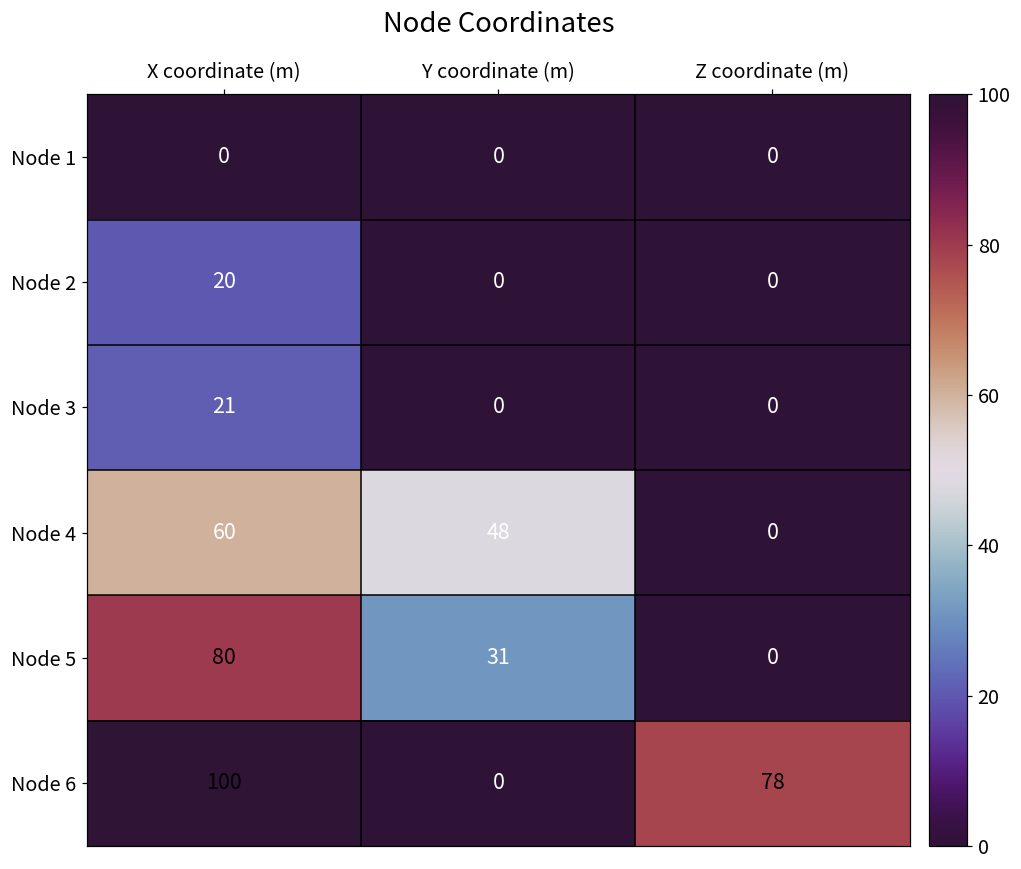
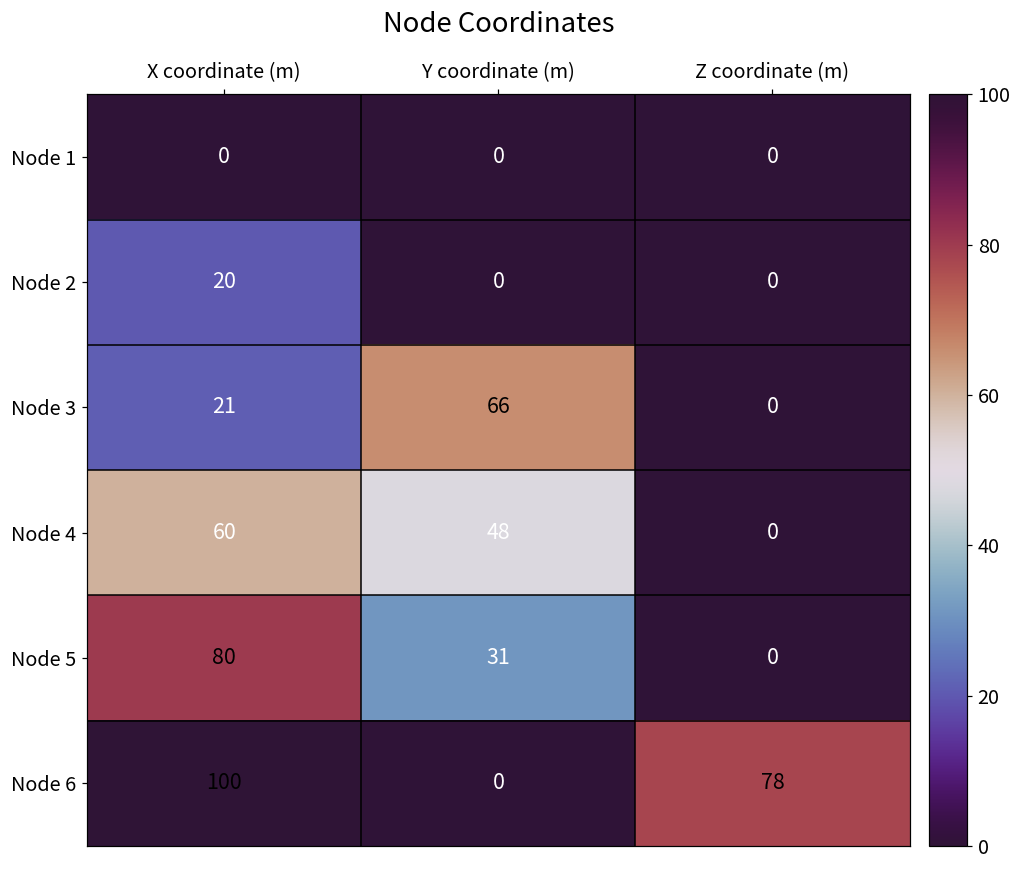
  {
    "Node 1": {
      "X coordinate (m)": 0,
      "Y coordinate (m)": 0,
      "Z coordinate (m)": 0
    },
    "Node 2": {
      "X coordinate (m)": 20,
      "Y coordinate (m)": 0,
      "Z coordinate (m)": 0
    },
    "Node 3": {
      "X coordinate (m)": 21,
-     "Y coordinate (m)": 0,
+     "Y coordinate (m)": 66,
      "Z coordinate (m)": 0
    },
    "Node 4": {
      "X coordinate (m)": 60,
      "Z coordinate (m)": 0
    },
    "Node 5": {
      "X coordinate (m)": 80,
      "Y coordinate (m)": 31,
      "Z coordinate (m)": 0
    },
    "Node 6": {
      "X coordinate (m)": 100,
      "Y coordinate (m)": 0,
      "Z coordinate (m)": 78
    }
  }
